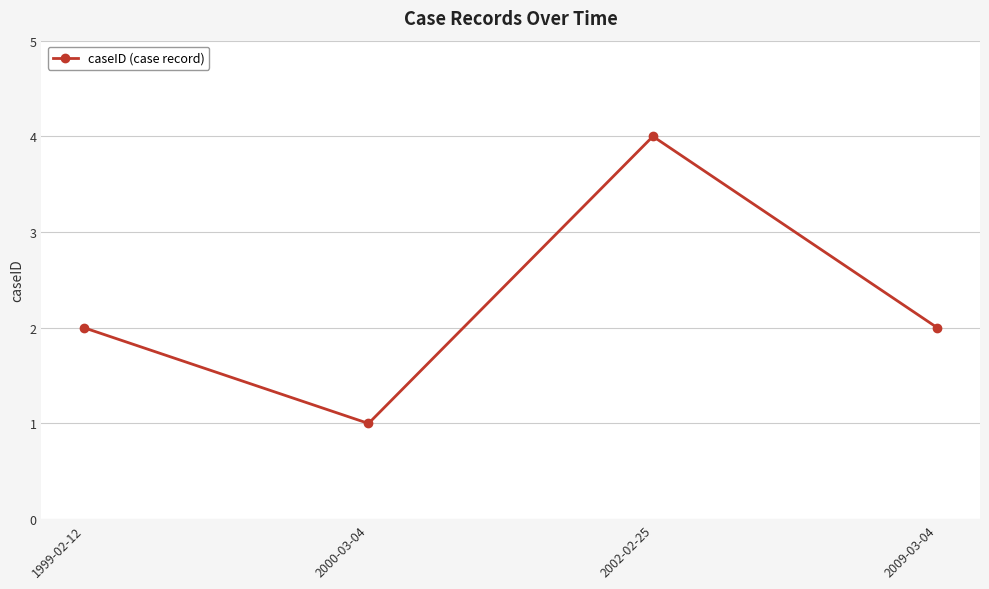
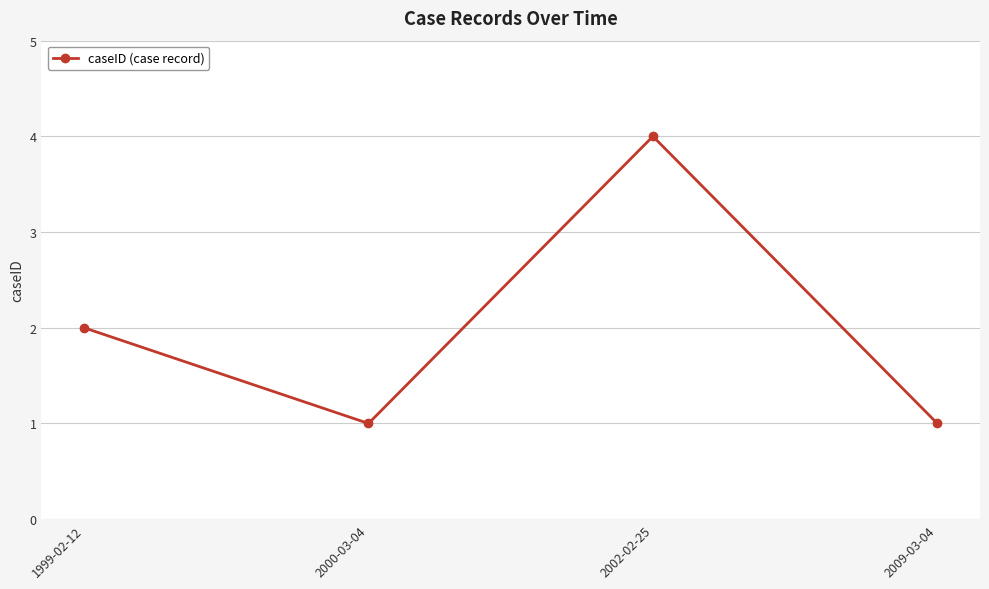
  {
    "1999-02-12": 2,
    "2000-03-04": 1,
    "2002-02-25": 4,
-   "2009-03-04": 2
+   "2009-03-04": 1
  }
